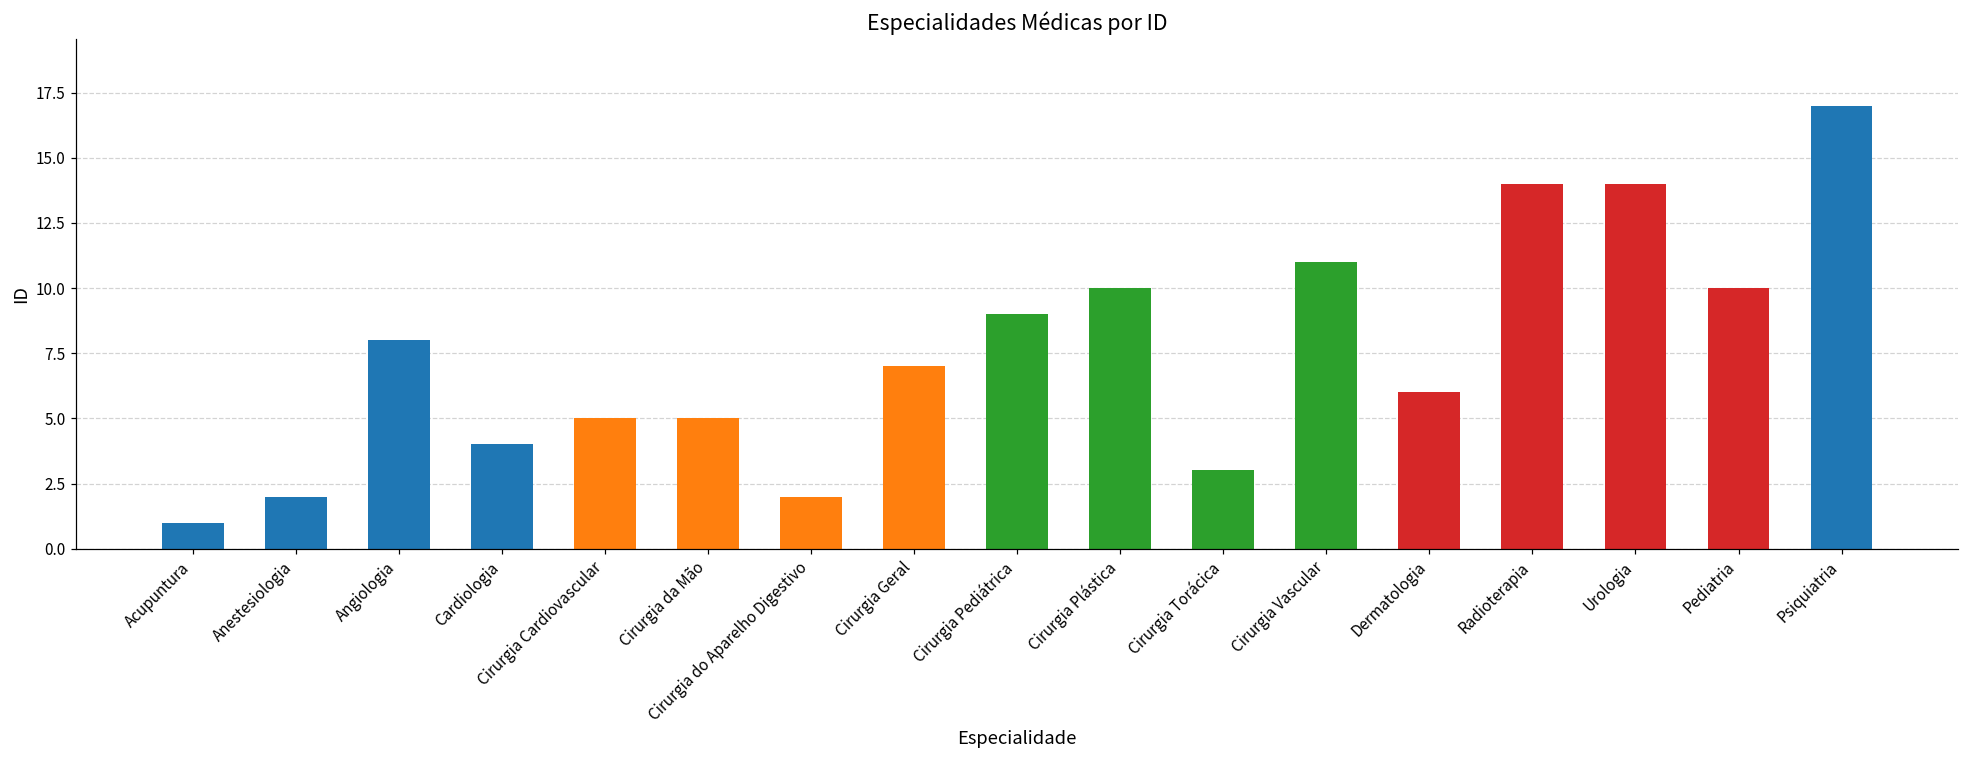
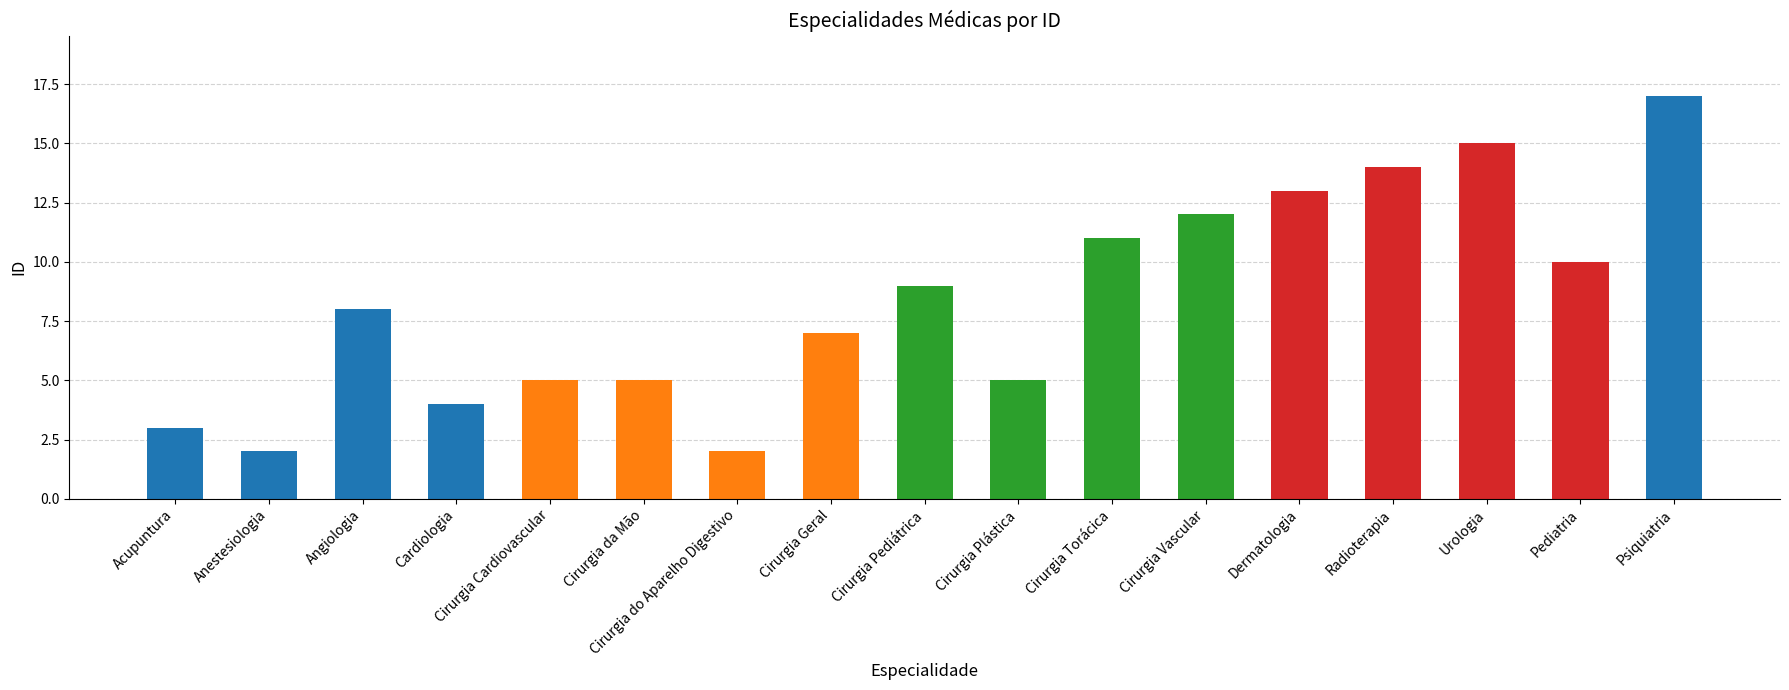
  {
-   "Acupuntura": 1,
+   "Acupuntura": 3,
    "Anestesiologia": 2,
    "Angiologia": 8,
    "Cardiologia": 4,
    "Cirurgia Cardiovascular": 5,
    "Cirurgia da Mão": 5,
    "Cirurgia do Aparelho Digestivo": 2,
    "Cirurgia Geral": 7,
    "Cirurgia Pediátrica": 9,
-   "Cirurgia Plástica": 10,
-   "Cirurgia Torácica": 3,
-   "Cirurgia Vascular": 11,
-   "Dermatologia": 6,
+   "Cirurgia Plástica": 5,
+   "Cirurgia Torácica": 11,
+   "Cirurgia Vascular": 12,
+   "Dermatologia": 13,
    "Radioterapia": 14,
-   "Urologia": 14,
+   "Urologia": 15,
    "Pediatria": 10,
    "Psiquiatria": 17
  }
